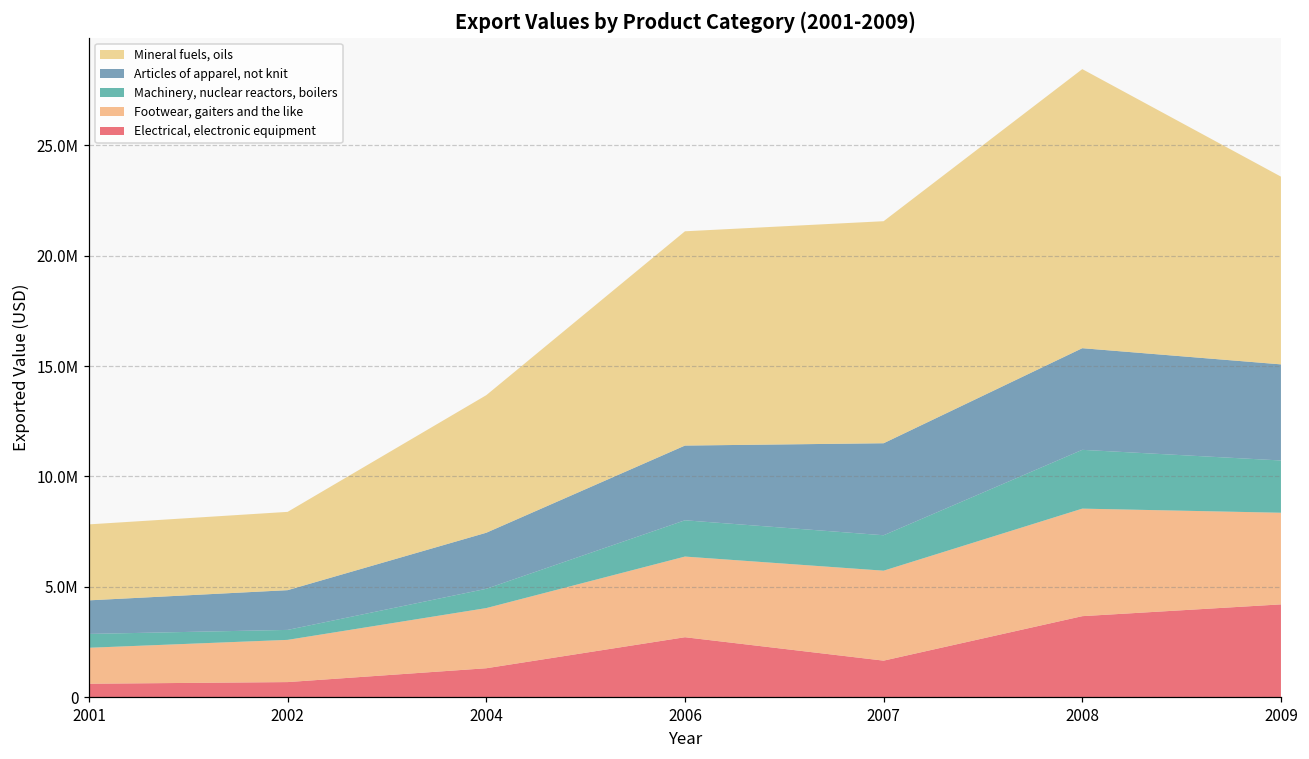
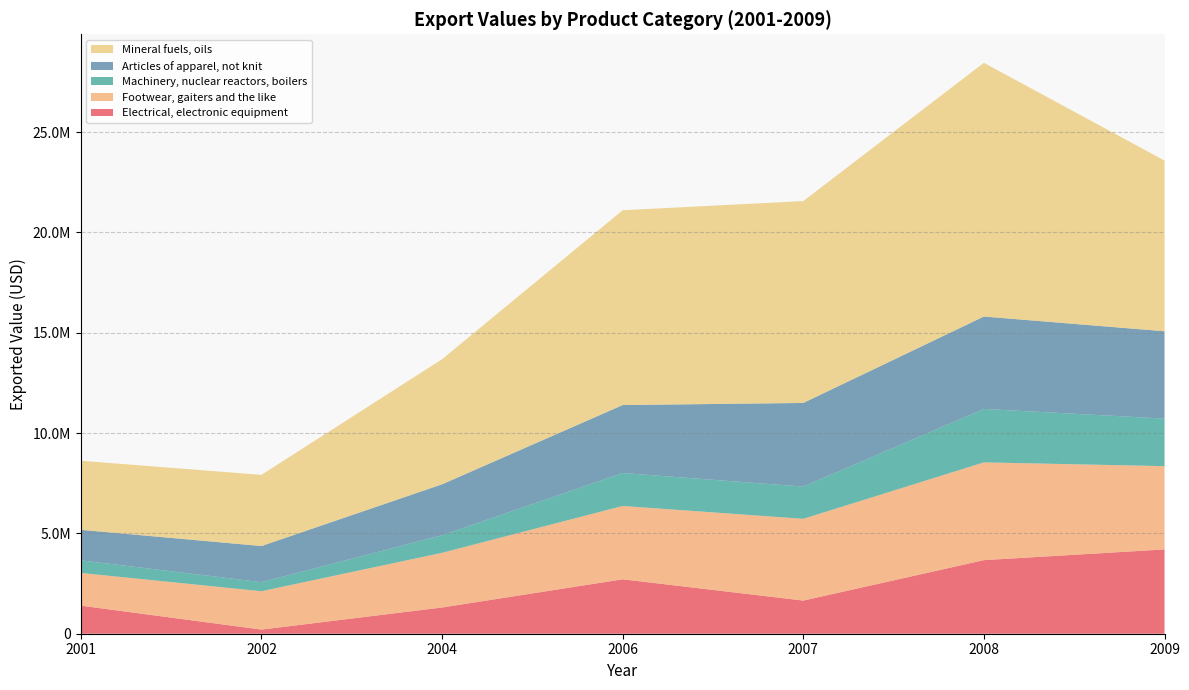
  {
    "Electrical, electronic equipment": {
-     "2001": 600000,
-     "2002": 700000,
+     "2001": 1400000,
+     "2002": 200000,
      "2004": 1300000,
      "2006": 2700000,
      "2007": 1700000,
      "2008": 3700000,
      "2009": 4200000
    }
  }
